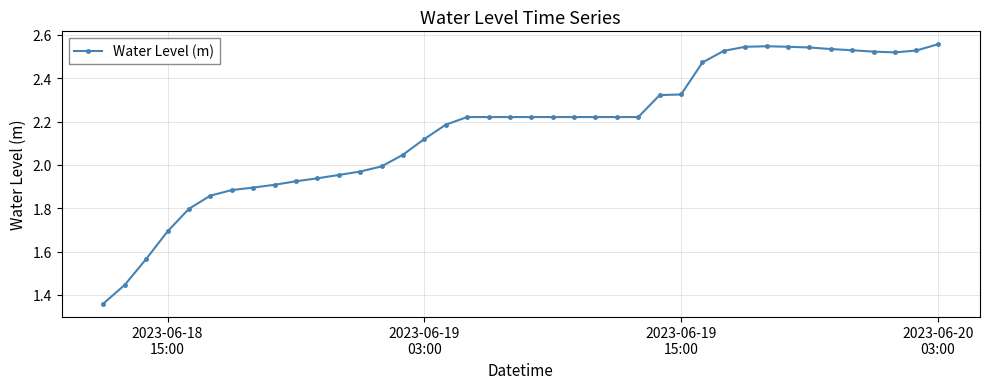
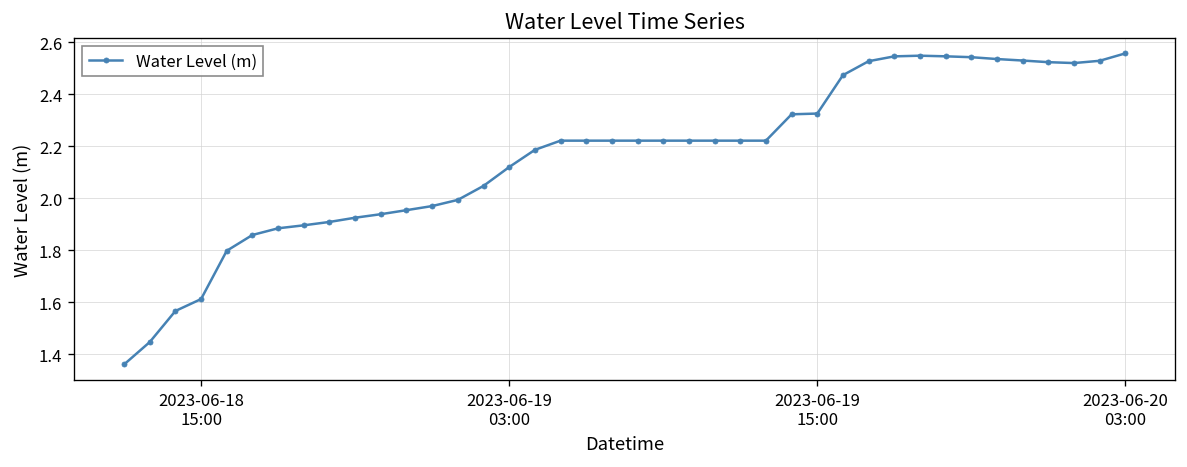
  {
-   "2023-06-18 15:00": 1.69,
+   "2023-06-18 15:00": 1.61,
    "2023-06-19 03:00": 2.12,
    "2023-06-19 15:00": 2.33,
    "2023-06-20 03:00": 2.56
  }
